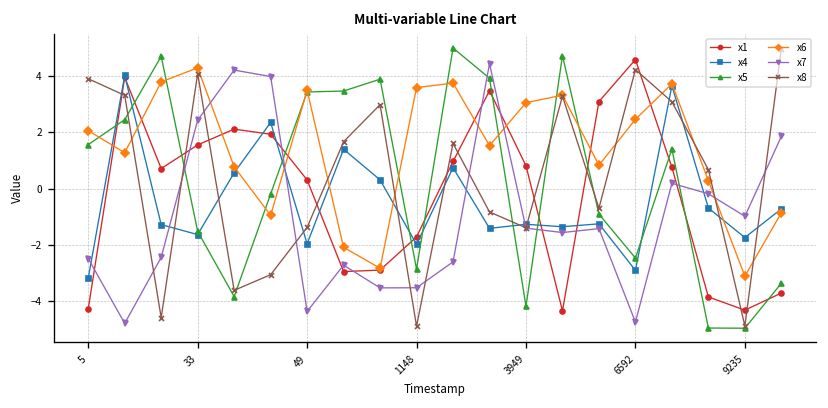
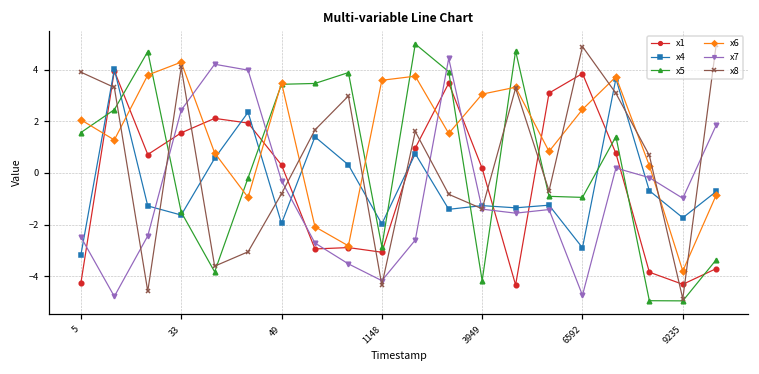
  {
    "x1": {
      "33": 1.5,
      "49": 0.3,
-     "1148": -1.7,
-     "3949": 0.8,
-     "6592": 4.6,
+     "1148": -3.1,
+     "3949": 0.2,
+     "6592": 3.8,
      "9235": -4.3
    },
    "x4": {
      "33": -1.6,
      "49": -2.0,
      "1148": -2.0,
      "3949": -1.3,
      "6592": -2.9,
      "9235": -1.7
    },
    "x5": {
      "33": -1.5,
      "1148": -2.9,
      "3949": -4.2,
-     "6592": -2.5
+     "6592": -1.0
    },
    "x6": {
      "33": 4.3,
      "1148": 3.6,
      "3949": 3.0,
      "6592": 2.5,
-     "9235": -3.1
+     "9235": -3.8
    },
    "x7": {
      "33": 2.4,
-     "49": -4.4,
-     "1148": -3.5,
+     "49": -0.3,
+     "1148": -4.2,
      "6592": -4.7,
      "9235": -1.0
    },
    "x8": {
      "33": 4.1,
-     "49": -1.4,
-     "1148": -4.9,
-     "6592": 4.2
+     "49": -0.8,
+     "1148": -4.3,
+     "6592": 4.9
    }
  }
